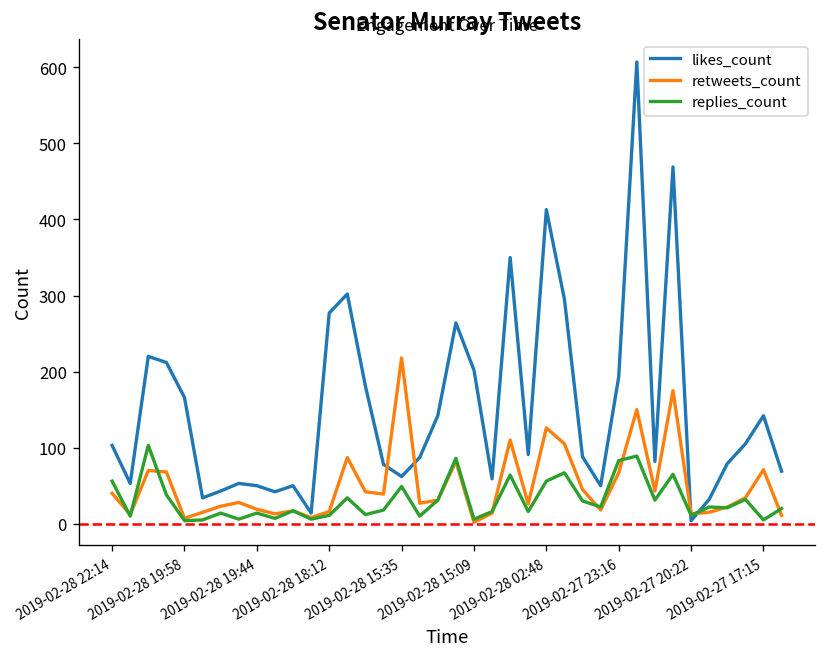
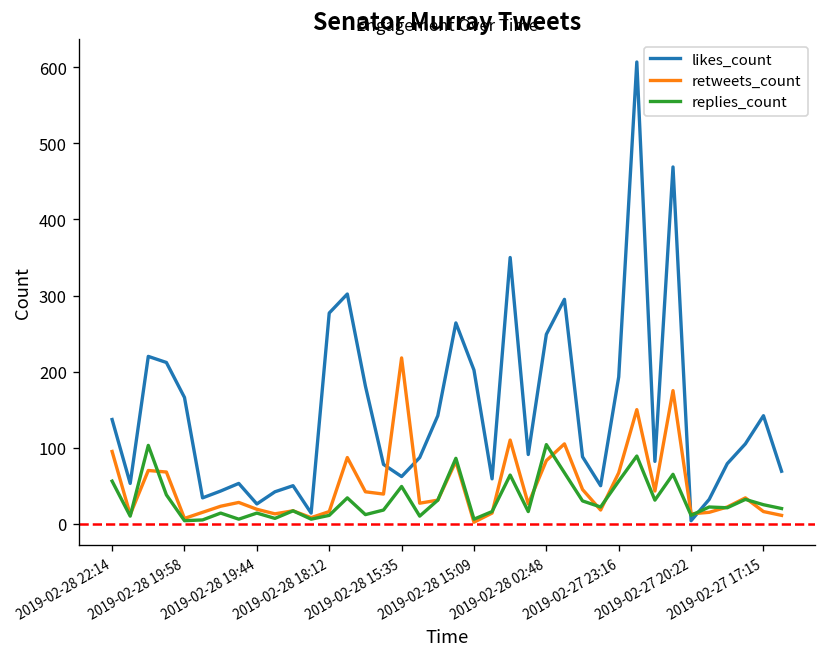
  {
    "likes_count": {
-     "2019-02-28 22:14": 100,
+     "2019-02-28 22:14": 140,
      "2019-02-28 19:58": 170,
-     "2019-02-28 19:44": 50,
+     "2019-02-28 19:44": 30,
      "2019-02-28 18:12": 280,
      "2019-02-28 15:35": 60,
      "2019-02-28 15:09": 200,
-     "2019-02-28 02:48": 410,
+     "2019-02-28 02:48": 250,
      "2019-02-27 23:16": 190,
      "2019-02-27 20:22": 0,
      "2019-02-27 17:15": 140
    },
    "retweets_count": {
-     "2019-02-28 22:14": 40,
+     "2019-02-28 22:14": 100,
      "2019-02-28 19:44": 20,
      "2019-02-28 18:12": 20,
      "2019-02-28 15:35": 220,
-     "2019-02-28 02:48": 130,
+     "2019-02-28 02:48": 80,
      "2019-02-27 23:16": 70,
-     "2019-02-27 17:15": 70
+     "2019-02-27 17:15": 20
    },
    "replies_count": {
      "2019-02-28 22:14": 60,
      "2019-02-28 19:44": 10,
      "2019-02-28 18:12": 10,
      "2019-02-28 15:35": 50,
-     "2019-02-28 02:48": 60,
-     "2019-02-27 23:16": 80,
-     "2019-02-27 17:15": 10
+     "2019-02-28 02:48": 100,
+     "2019-02-27 23:16": 60,
+     "2019-02-27 17:15": 30
    }
  }
